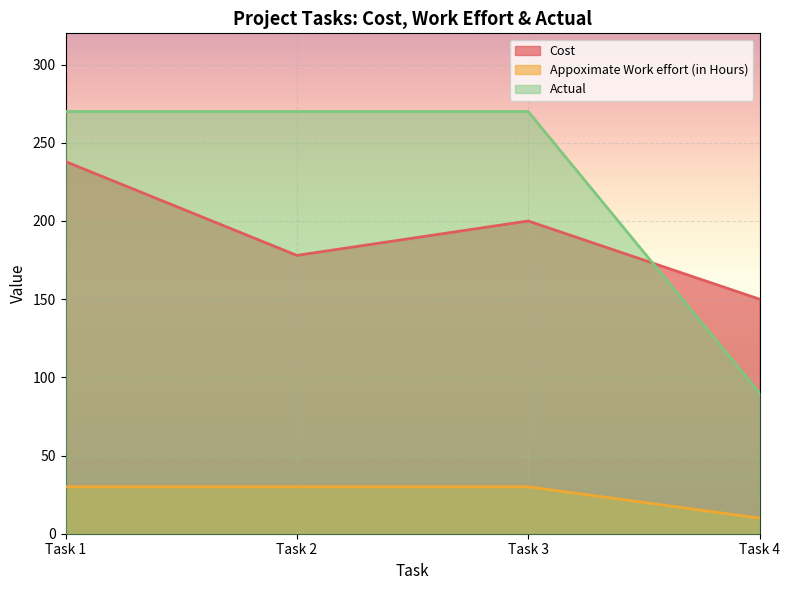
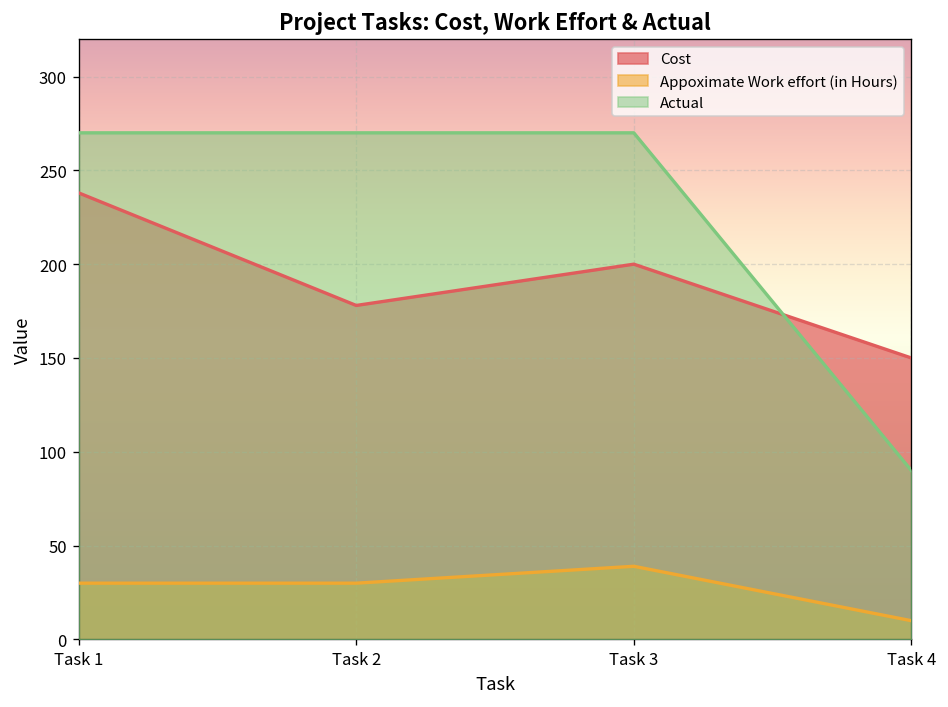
  {
    "Cost": {
      "Task 1": 238,
      "Task 2": 178,
      "Task 3": 200,
      "Task 4": 150
    },
    "Appoximate Work effort (in Hours)": {
      "Task 1": 30,
      "Task 2": 30,
-     "Task 3": 30,
+     "Task 3": 39,
      "Task 4": 10
    },
    "Actual": {
      "Task 1": 270,
      "Task 2": 270,
      "Task 3": 270,
      "Task 4": 90
    }
  }
